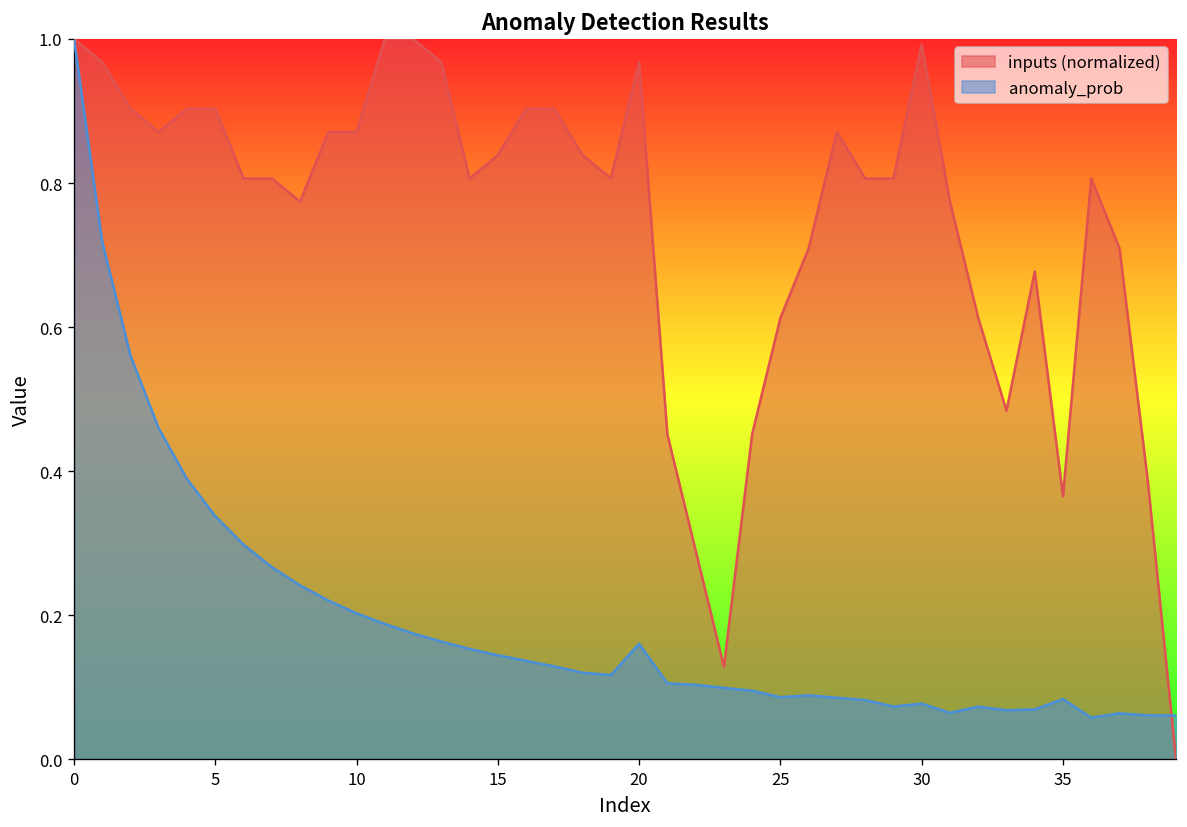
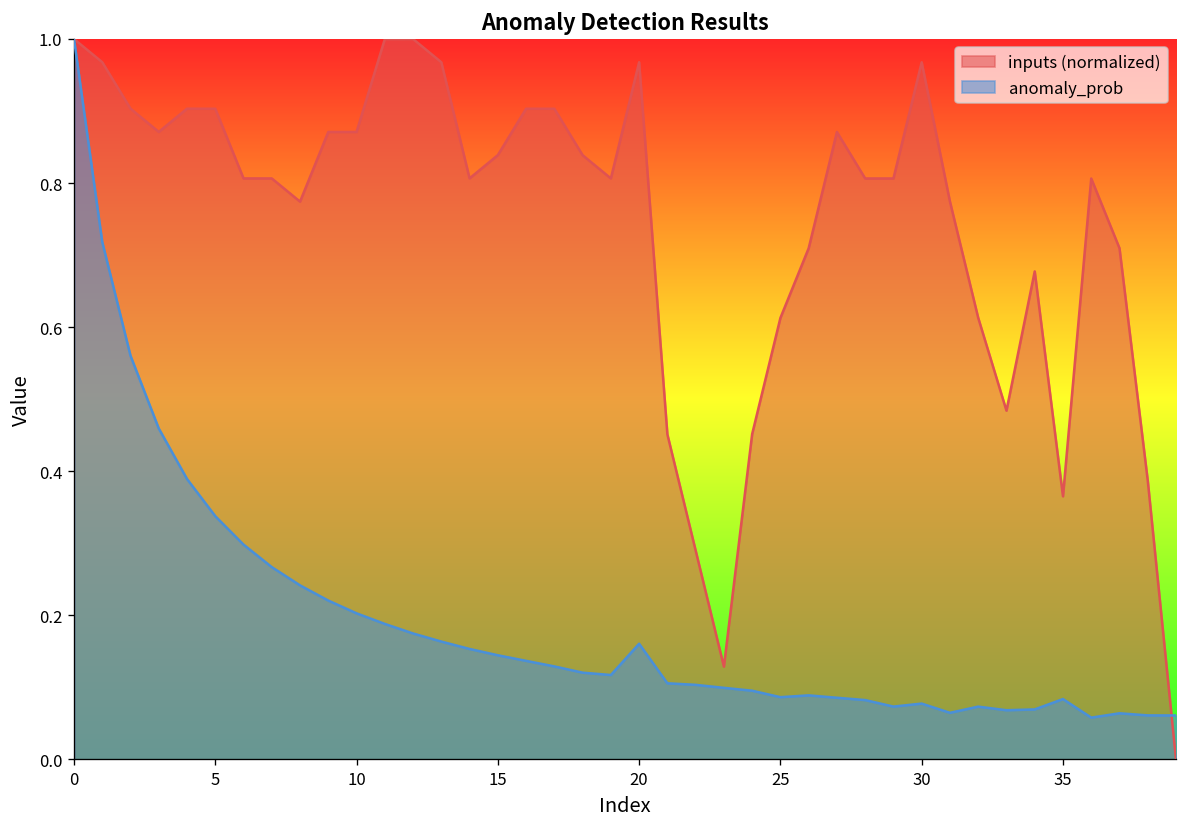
  {
    "inputs (normalized)": {
      "5": 0.90,
      "10": 0.87,
      "15": 0.84,
      "20": 0.97,
      "25": 0.61,
-     "30": 0.99,
+     "30": 0.97,
      "35": 0.37
    },
    "anomaly_prob": {
      "5": 0.34,
      "10": 0.20,
      "15": 0.14,
      "20": 0.16,
      "25": 0.09,
      "30": 0.08,
      "35": 0.08
    }
  }
